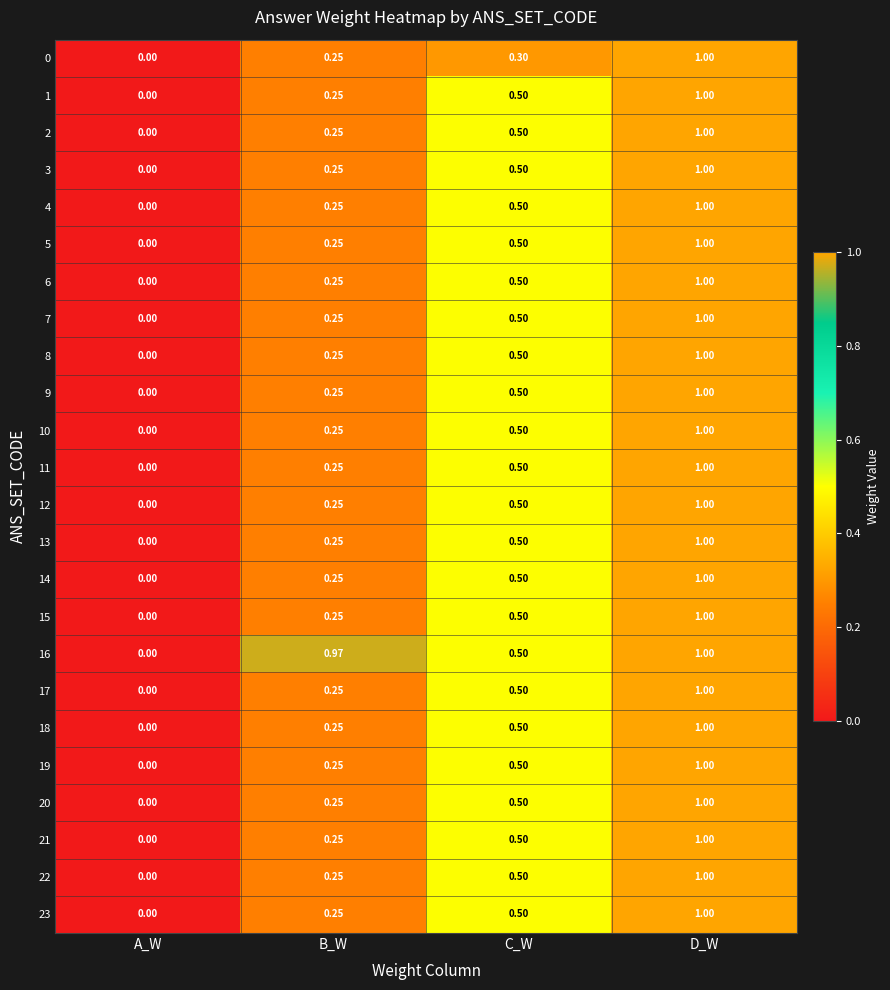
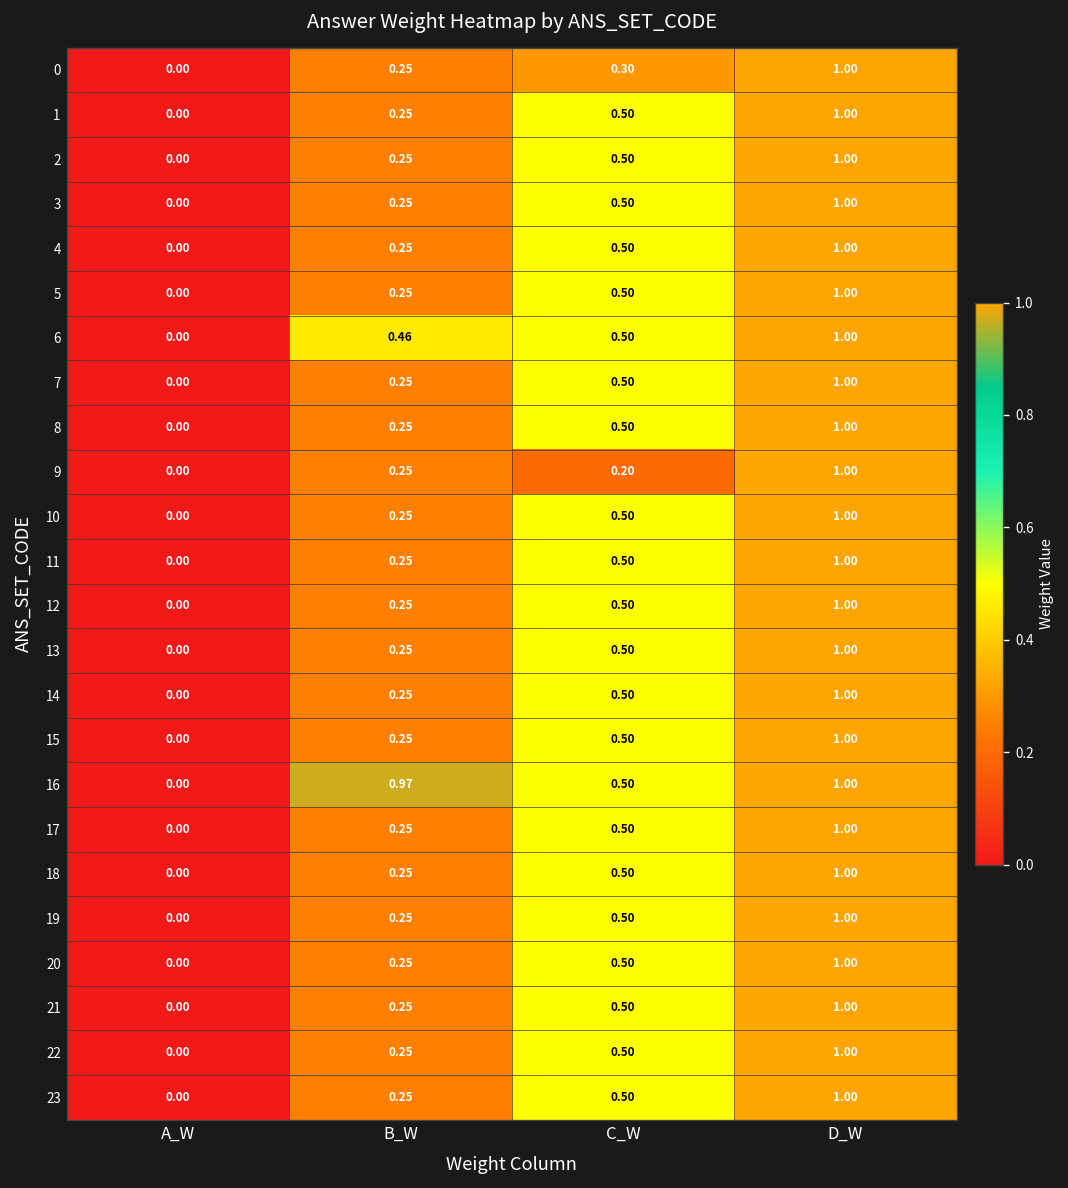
  {
    "0": {
      "A_W": 0.00,
      "B_W": 0.25,
      "C_W": 0.30,
      "D_W": 1.00
    },
    "1": {
      "A_W": 0.00,
      "B_W": 0.25,
      "C_W": 0.50,
      "D_W": 1.00
    },
    "2": {
      "A_W": 0.00,
      "B_W": 0.25,
      "C_W": 0.50,
      "D_W": 1.00
    },
    "3": {
      "A_W": 0.00,
      "B_W": 0.25,
      "C_W": 0.50,
      "D_W": 1.00
    },
    "4": {
      "A_W": 0.00,
      "B_W": 0.25,
      "C_W": 0.50,
      "D_W": 1.00
    },
    "5": {
      "A_W": 0.00,
      "B_W": 0.25,
      "C_W": 0.50,
      "D_W": 1.00
    },
    "6": {
      "A_W": 0.00,
-     "B_W": 0.25,
+     "B_W": 0.46,
      "C_W": 0.50,
      "D_W": 1.00
    },
    "7": {
      "A_W": 0.00,
      "B_W": 0.25,
      "C_W": 0.50,
      "D_W": 1.00
    },
    "8": {
      "A_W": 0.00,
      "B_W": 0.25,
      "C_W": 0.50,
      "D_W": 1.00
    },
    "9": {
      "A_W": 0.00,
      "B_W": 0.25,
-     "C_W": 0.50,
+     "C_W": 0.20,
      "D_W": 1.00
    },
    "10": {
      "A_W": 0.00,
      "B_W": 0.25,
      "C_W": 0.50,
      "D_W": 1.00
    },
    "11": {
      "A_W": 0.00,
      "B_W": 0.25,
      "C_W": 0.50,
      "D_W": 1.00
    },
    "12": {
      "A_W": 0.00,
      "B_W": 0.25,
      "C_W": 0.50,
      "D_W": 1.00
    },
    "13": {
      "A_W": 0.00,
      "B_W": 0.25,
      "C_W": 0.50,
      "D_W": 1.00
    },
    "14": {
      "A_W": 0.00,
      "B_W": 0.25,
      "C_W": 0.50,
      "D_W": 1.00
    },
    "15": {
      "A_W": 0.00,
      "B_W": 0.25,
      "C_W": 0.50,
      "D_W": 1.00
    },
    "16": {
      "A_W": 0.00,
      "B_W": 0.97,
      "C_W": 0.50,
      "D_W": 1.00
    },
    "17": {
      "A_W": 0.00,
      "B_W": 0.25,
      "C_W": 0.50,
      "D_W": 1.00
    },
    "18": {
      "A_W": 0.00,
      "B_W": 0.25,
      "C_W": 0.50,
      "D_W": 1.00
    },
    "19": {
      "A_W": 0.00,
      "B_W": 0.25,
      "C_W": 0.50,
      "D_W": 1.00
    },
    "20": {
      "A_W": 0.00,
      "B_W": 0.25,
      "C_W": 0.50,
      "D_W": 1.00
    },
    "21": {
      "A_W": 0.00,
      "B_W": 0.25,
      "C_W": 0.50,
      "D_W": 1.00
    },
    "22": {
      "A_W": 0.00,
      "B_W": 0.25,
      "C_W": 0.50,
      "D_W": 1.00
    },
    "23": {
      "A_W": 0.00,
      "B_W": 0.25,
      "C_W": 0.50,
      "D_W": 1.00
    }
  }
